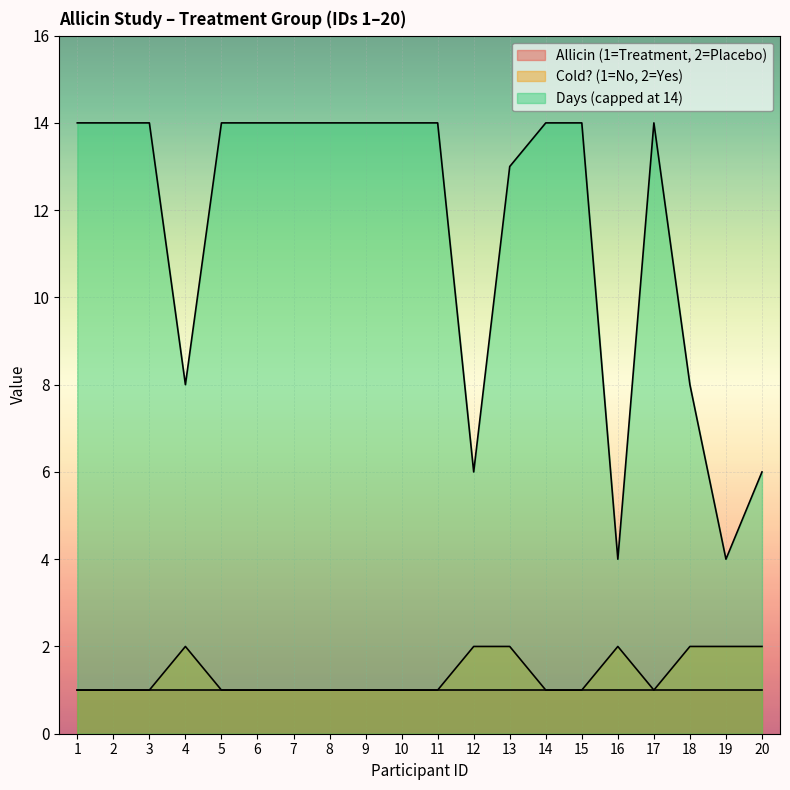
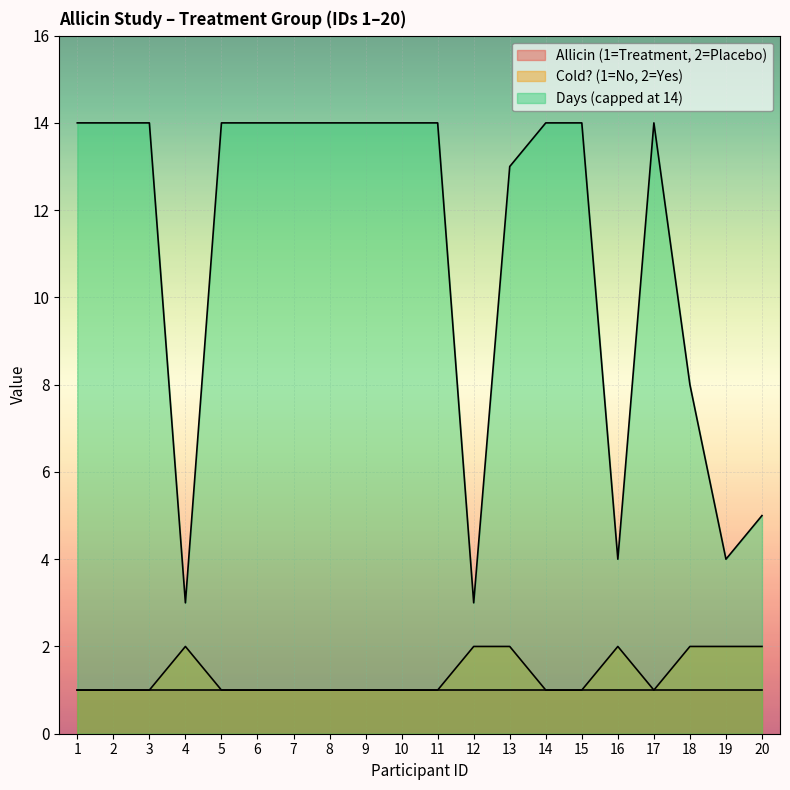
  {
    "Allicin (1=Treatment, 2=Placebo)": {
      "4": 1,
      "12": 1,
      "13": 1,
      "16": 1,
      "18": 1,
      "19": 1,
      "20": 1
    },
    "Cold? (1=No, 2=Yes)": {
      "4": 2,
      "12": 2,
      "13": 2,
      "16": 2,
      "18": 2,
      "19": 2,
      "20": 2
    },
    "Days (capped at 14)": {
      "1": 14,
      "2": 14,
      "3": 14,
-     "4": 8,
+     "4": 3,
      "5": 14,
      "6": 14,
      "7": 14,
      "8": 14,
      "9": 14,
      "10": 14,
      "11": 14,
-     "12": 6,
+     "12": 3,
      "13": 13,
      "14": 14,
      "15": 14,
      "16": 4,
      "17": 14,
      "18": 8,
      "19": 4,
-     "20": 6
+     "20": 5
    }
  }
